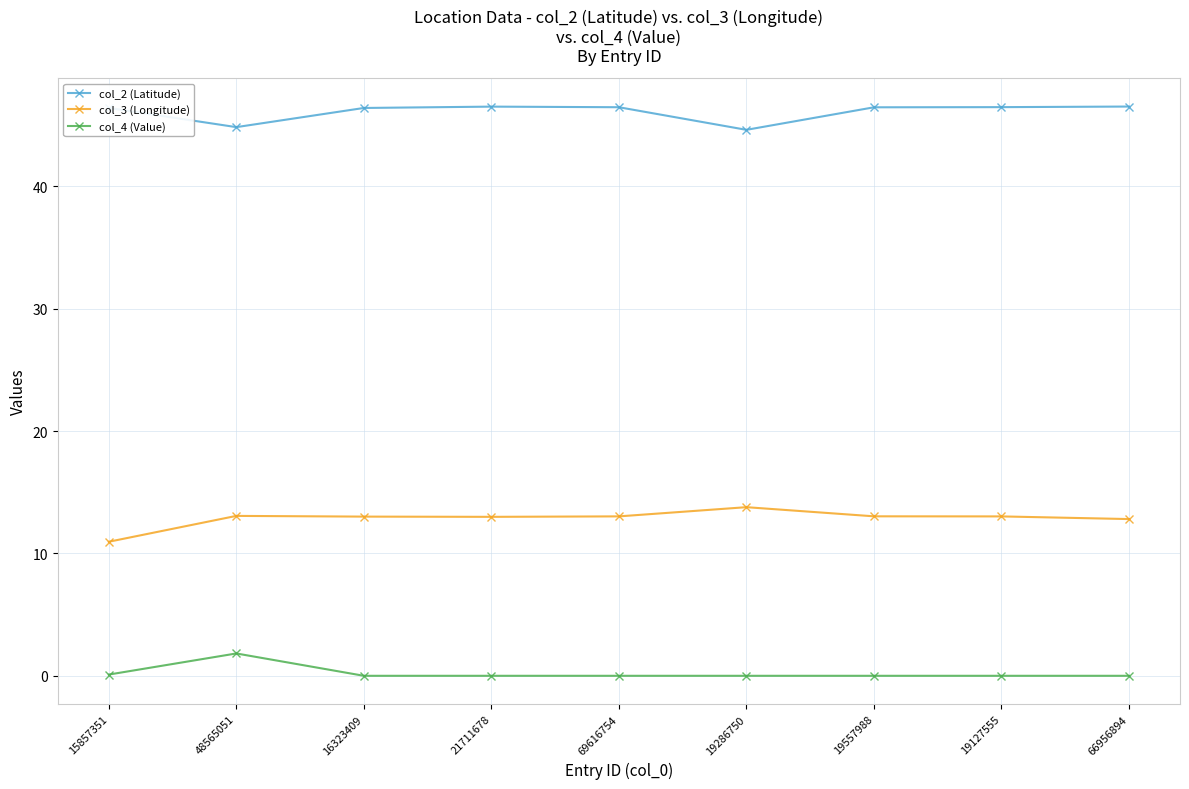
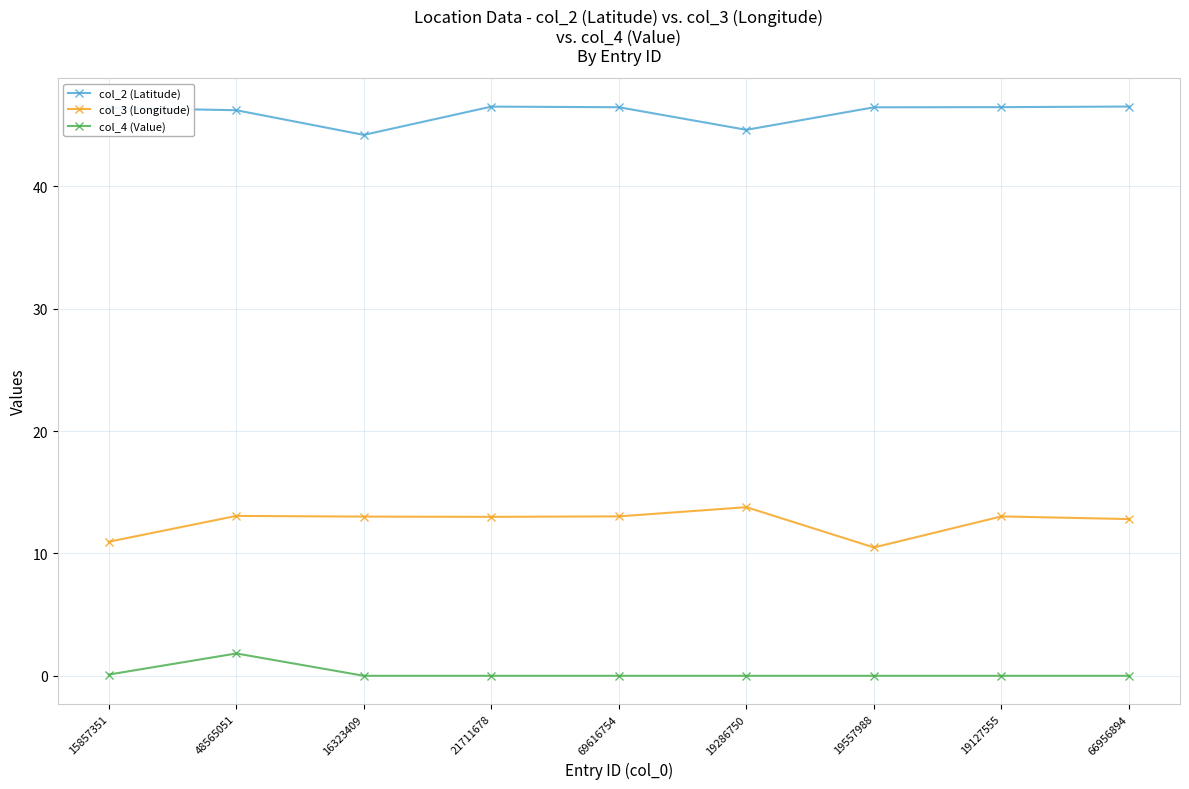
  {
    "col_2 (Latitude)": {
-     "48565051": 44.8,
-     "16323409": 46.4,
+     "48565051": 46.2,
+     "16323409": 44.2,
      "21711678": 46.5,
      "69616754": 46.5,
      "19286750": 44.6,
      "19557988": 46.5,
      "19127555": 46.5,
      "66956894": 46.5
    },
    "col_3 (Longitude)": {
      "15857351": 11.0,
      "48565051": 13.1,
      "16323409": 13.0,
      "21711678": 13.0,
      "69616754": 13.0,
      "19286750": 13.8,
-     "19557988": 13.0,
+     "19557988": 10.5,
      "19127555": 13.0,
      "66956894": 12.8
    },
    "col_4 (Value)": {
      "15857351": 0.1,
      "48565051": 1.8,
      "16323409": 0.0,
      "21711678": 0.0,
      "69616754": 0.0,
      "19286750": 0.0,
      "19557988": 0.0,
      "19127555": 0.0,
      "66956894": 0.0
    }
  }
